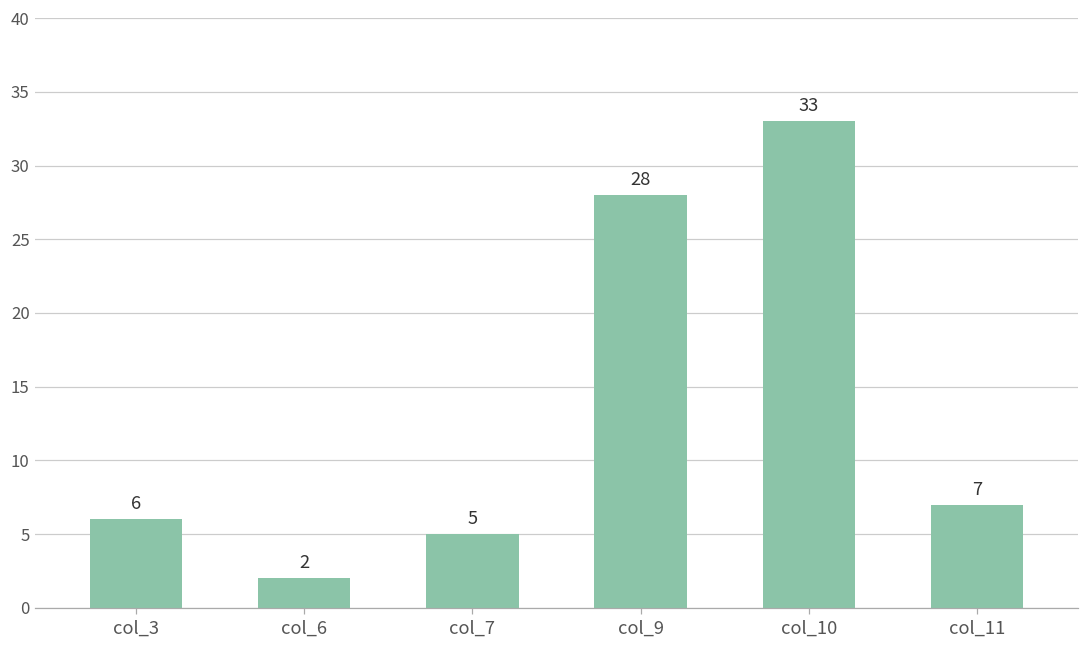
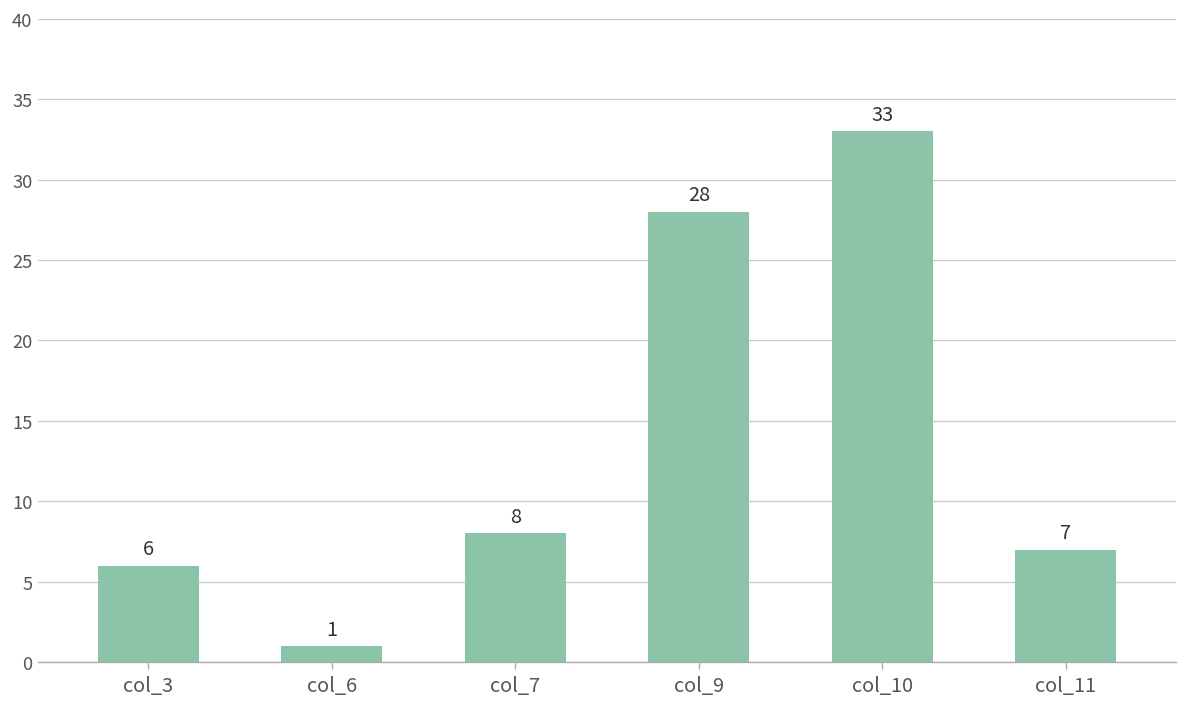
  {
    "col_3": 6,
-   "col_6": 2,
-   "col_7": 5,
+   "col_6": 1,
+   "col_7": 8,
    "col_9": 28,
    "col_10": 33,
    "col_11": 7
  }
